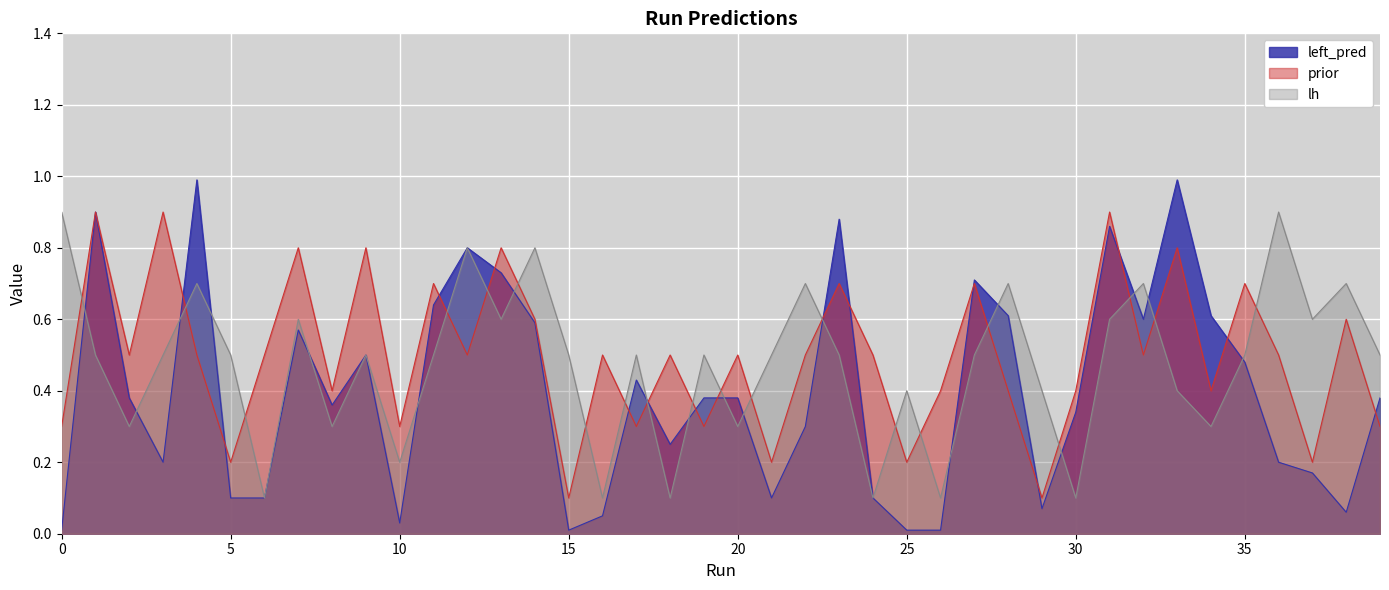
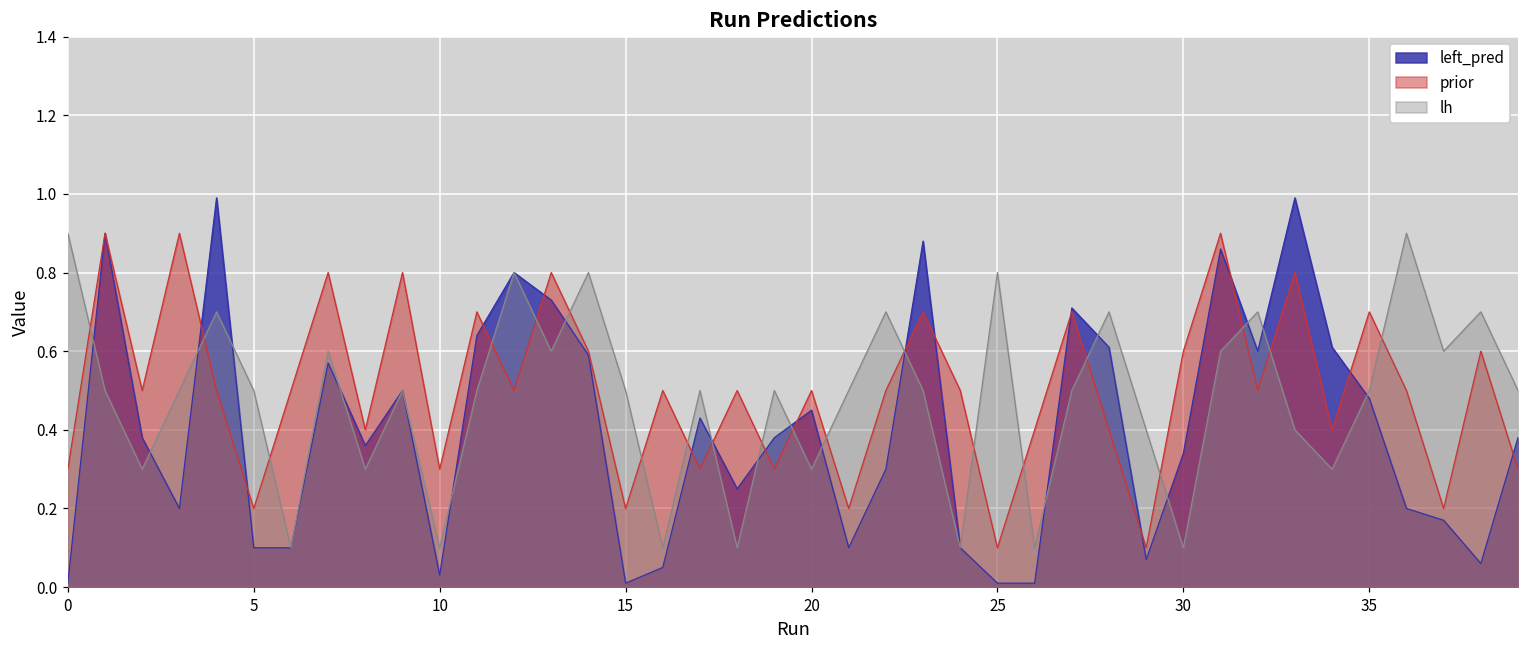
  {
    "left_pred": {
      "0": 0.01,
      "5": 0.10,
      "10": 0.03,
      "15": 0.01,
-     "20": 0.38,
+     "20": 0.45,
      "25": 0.01,
      "30": 0.34,
      "35": 0.48
    },
    "prior": {
      "0": 0.3,
      "5": 0.2,
      "10": 0.3,
-     "15": 0.1,
+     "15": 0.2,
      "20": 0.5,
-     "25": 0.2,
-     "30": 0.4,
+     "25": 0.1,
+     "30": 0.6,
      "35": 0.7
    },
    "lh": {
      "0": 0.9,
      "5": 0.5,
-     "10": 0.2,
+     "10": 0.1,
      "15": 0.5,
      "20": 0.3,
-     "25": 0.4,
+     "25": 0.8,
      "30": 0.1,
      "35": 0.5
    }
  }
